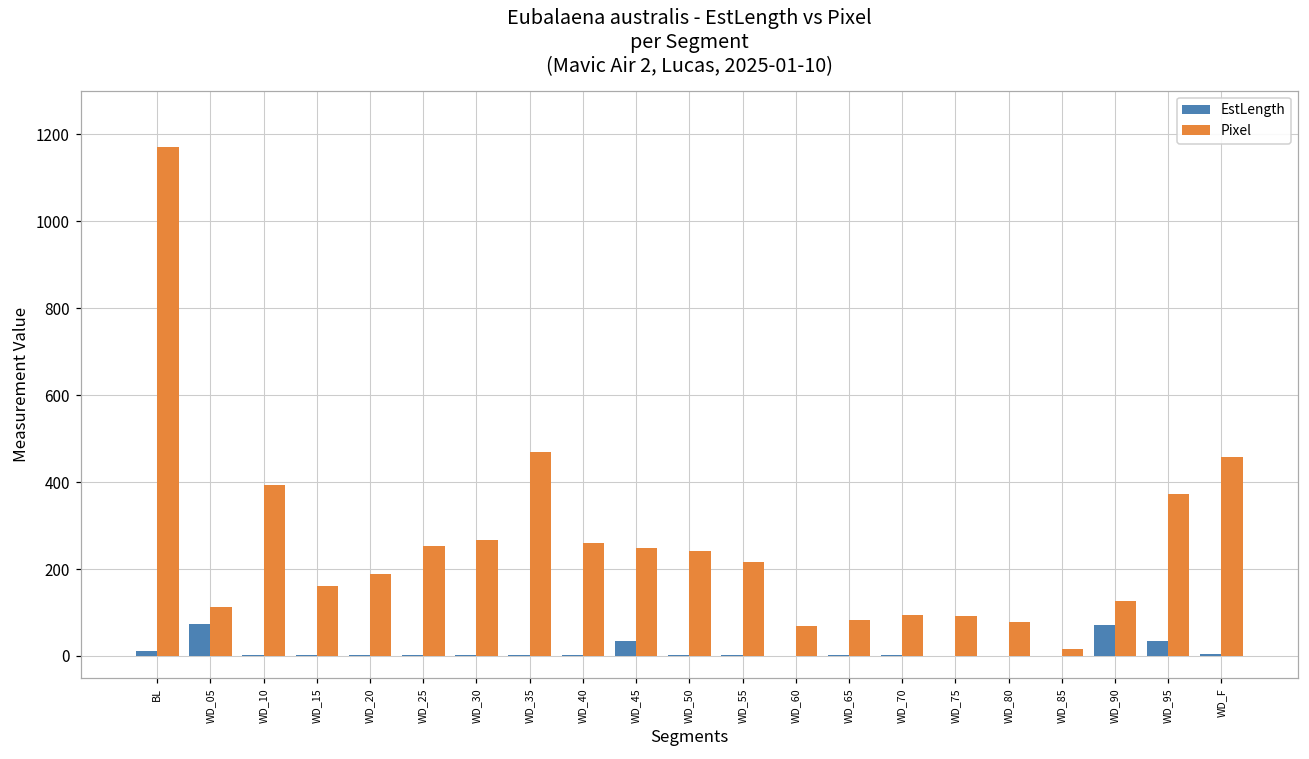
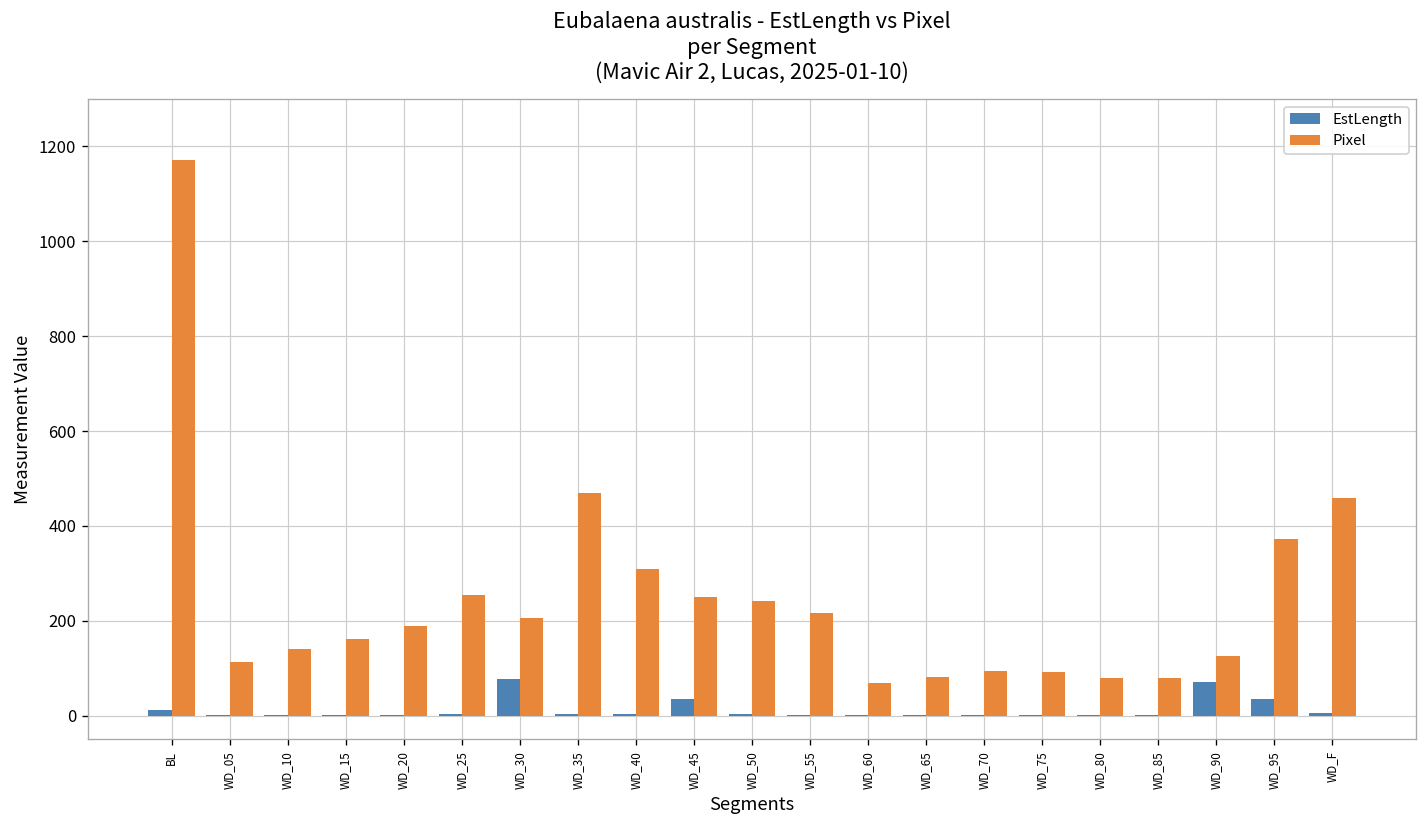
  {
    "EstLength": {
      "BL": 10,
-     "WD_05": 70,
-     "WD_30": 0,
+     "WD_05": 0,
+     "WD_30": 80,
      "WD_45": 30,
      "WD_90": 70,
      "WD_95": 40
    },
    "Pixel": {
      "BL": 1170,
      "WD_05": 110,
-     "WD_10": 390,
+     "WD_10": 140,
      "WD_15": 160,
      "WD_20": 190,
      "WD_25": 250,
-     "WD_30": 270,
+     "WD_30": 210,
      "WD_35": 470,
-     "WD_40": 260,
+     "WD_40": 310,
      "WD_45": 250,
      "WD_50": 240,
      "WD_55": 220,
      "WD_60": 70,
      "WD_65": 80,
      "WD_70": 90,
      "WD_75": 90,
      "WD_80": 80,
-     "WD_85": 20,
+     "WD_85": 80,
      "WD_90": 130,
      "WD_95": 370,
      "WD_F": 460
    }
  }
